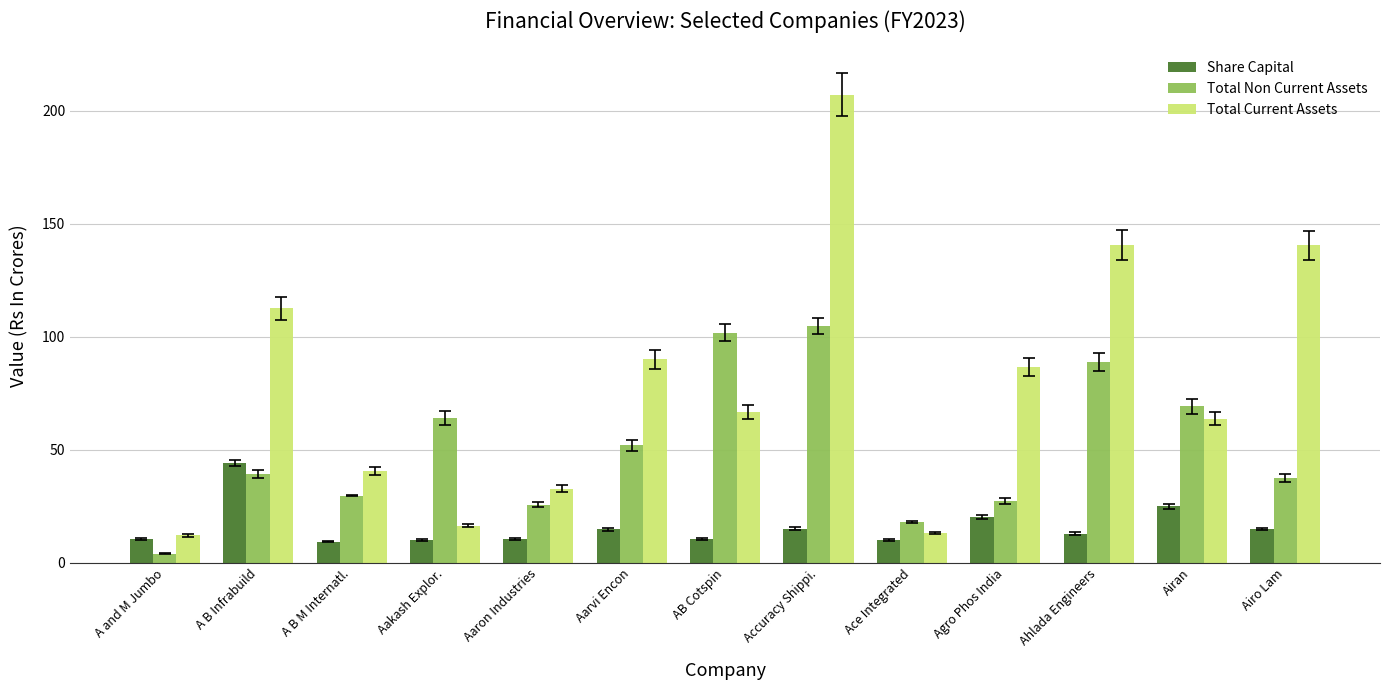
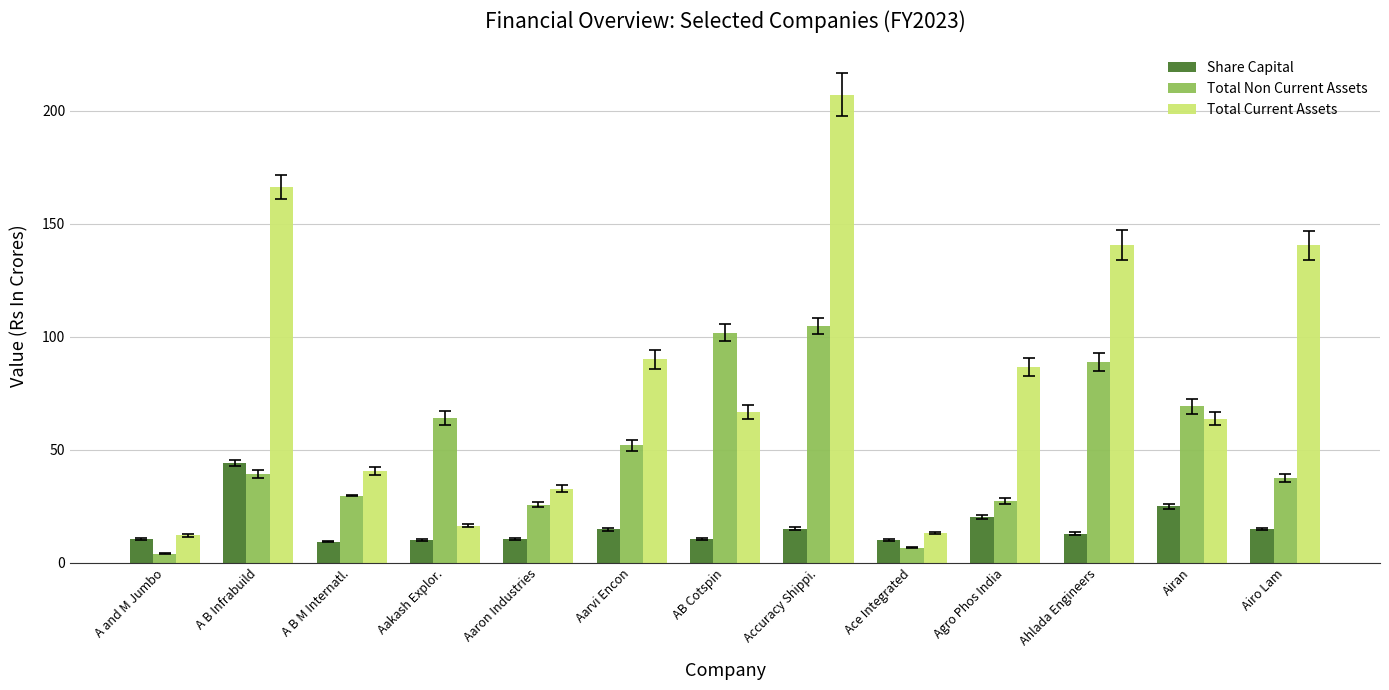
  {
    "Share Capital": {
      "A and M Jumbo": 11,
      "A B Infrabuild": 44,
      "A B M Internatl.": 9,
      "Aakash Explor.": 10,
      "Aaron Industries": 10,
      "Aarvi Encon": 15,
      "AB Cotspin": 10,
      "Accuracy Shippi.": 15,
      "Ace Integrated": 10,
      "Agro Phos India": 20,
      "Ahlada Engineers": 13,
      "Airan": 25,
      "Airo Lam": 15
    },
    "Total Non Current Assets": {
      "A and M Jumbo": 4,
      "A B Infrabuild": 39,
      "A B M Internatl.": 30,
      "Aakash Explor.": 64,
      "Aaron Industries": 26,
      "Aarvi Encon": 52,
      "AB Cotspin": 102,
      "Accuracy Shippi.": 105,
-     "Ace Integrated": 18,
+     "Ace Integrated": 7,
      "Agro Phos India": 28,
      "Ahlada Engineers": 89,
      "Airan": 69,
      "Airo Lam": 38
    },
    "Total Current Assets": {
      "A and M Jumbo": 12,
-     "A B Infrabuild": 113,
+     "A B Infrabuild": 166,
      "A B M Internatl.": 41,
      "Aakash Explor.": 16,
      "Aaron Industries": 33,
      "Aarvi Encon": 90,
      "AB Cotspin": 67,
      "Accuracy Shippi.": 207,
      "Ace Integrated": 13,
      "Agro Phos India": 87,
      "Ahlada Engineers": 141,
      "Airan": 64,
      "Airo Lam": 141
    }
  }
